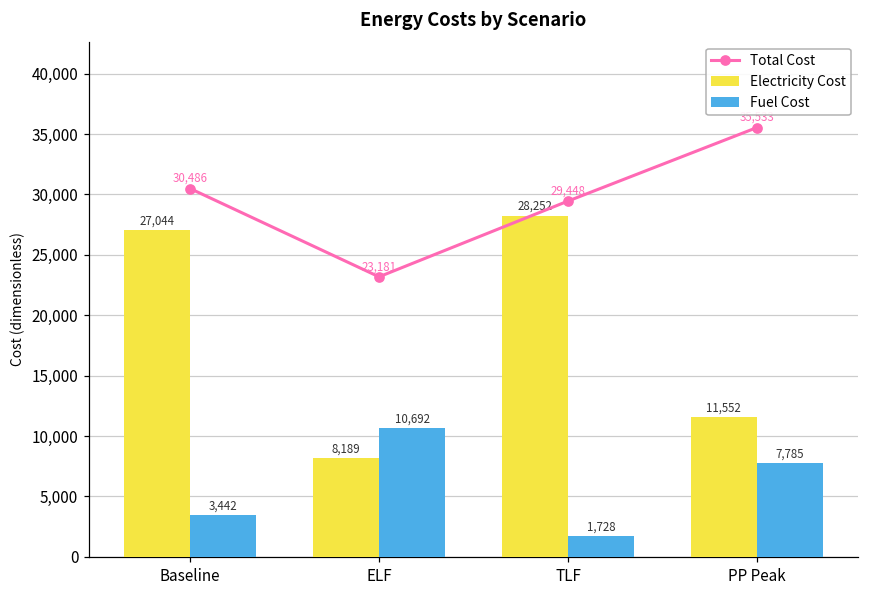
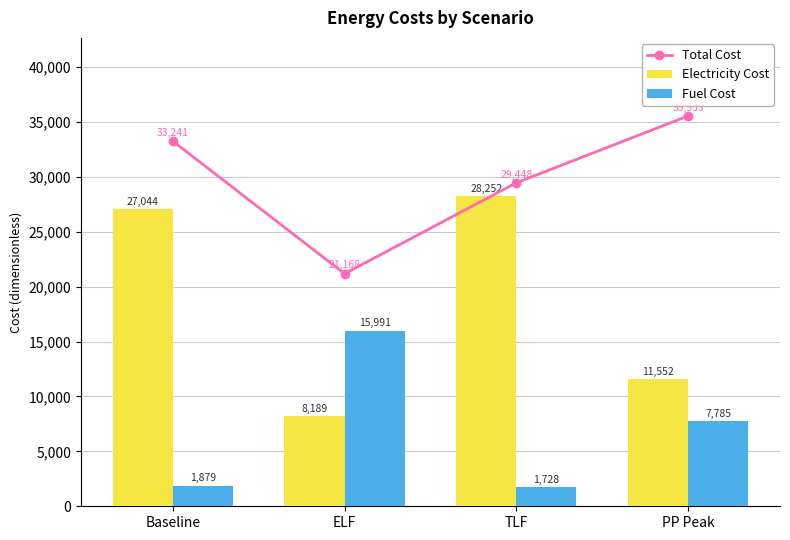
  {
    "Electricity Cost": {
      "Baseline": "27,044",
      "ELF": "8,189",
      "TLF": "28,252",
      "PP Peak": "11,552"
    },
    "Total Cost": {
-     "Baseline": "30,486",
-     "ELF": "23,181",
+     "Baseline": "33,241",
+     "ELF": "21,168",
      "TLF": "29,448"
    },
    "Fuel Cost": {
-     "Baseline": "3,442",
-     "ELF": "10,692",
+     "Baseline": "1,879",
+     "ELF": "15,991",
      "TLF": "1,728",
      "PP Peak": "7,785"
    }
  }
